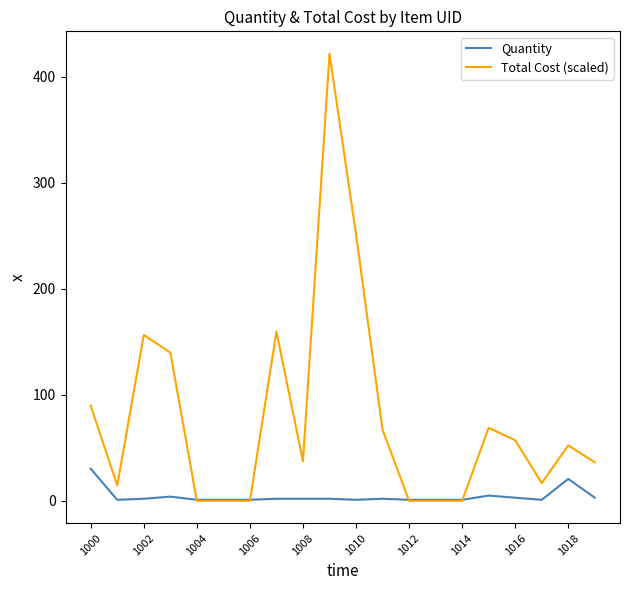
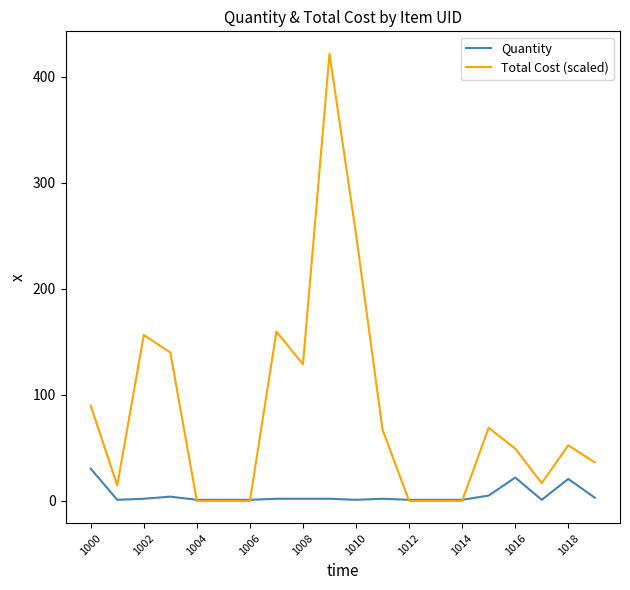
  {
    "Quantity": {
      "1000": 30,
      "1002": 2,
      "1008": 2,
      "1010": 1,
-     "1016": 3,
+     "1016": 22,
      "1018": 21
    },
    "Total Cost (scaled)": {
      "1000": 90,
      "1002": 156,
-     "1008": 37,
+     "1008": 129,
      "1010": 251,
-     "1016": 57,
+     "1016": 49,
      "1018": 52
    }
  }
